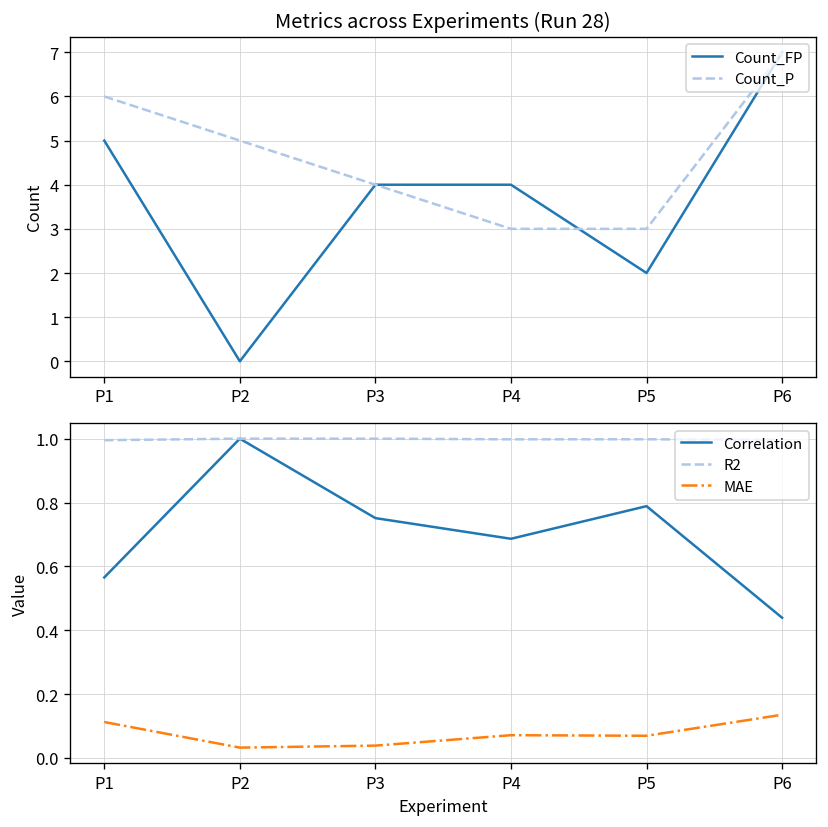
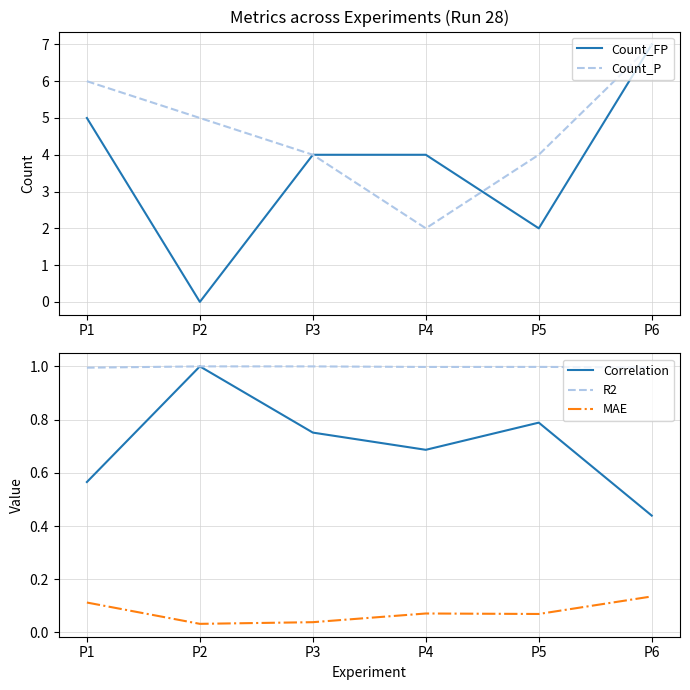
  {
    "Metrics across Experiments (Run 28)": {
      "Count_FP": {
        "P1": 5,
        "P2": 0,
        "P4": 4,
        "P5": 2
      },
      "Count_P": {
        "P1": 6,
        "P2": 5,
-       "P4": 3,
-       "P5": 3
+       "P4": 2,
+       "P5": 4
      }
    }
  }
